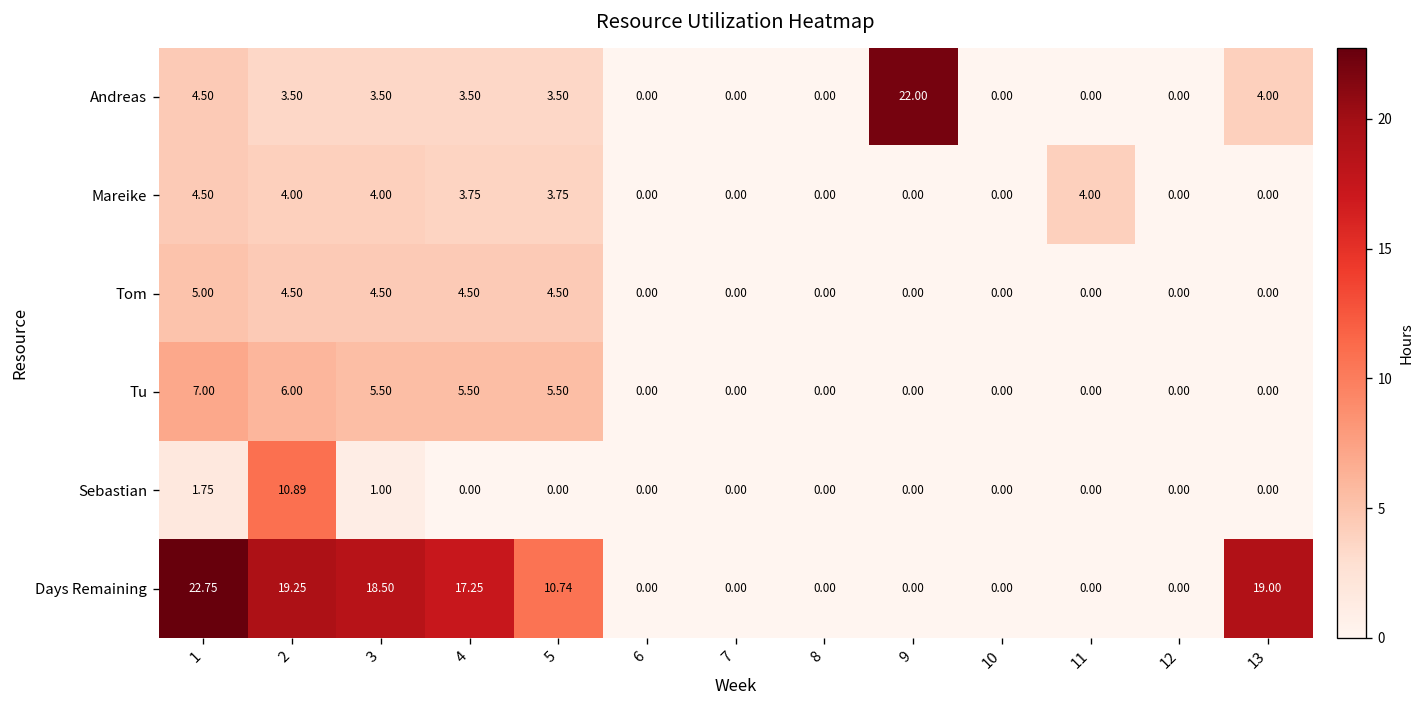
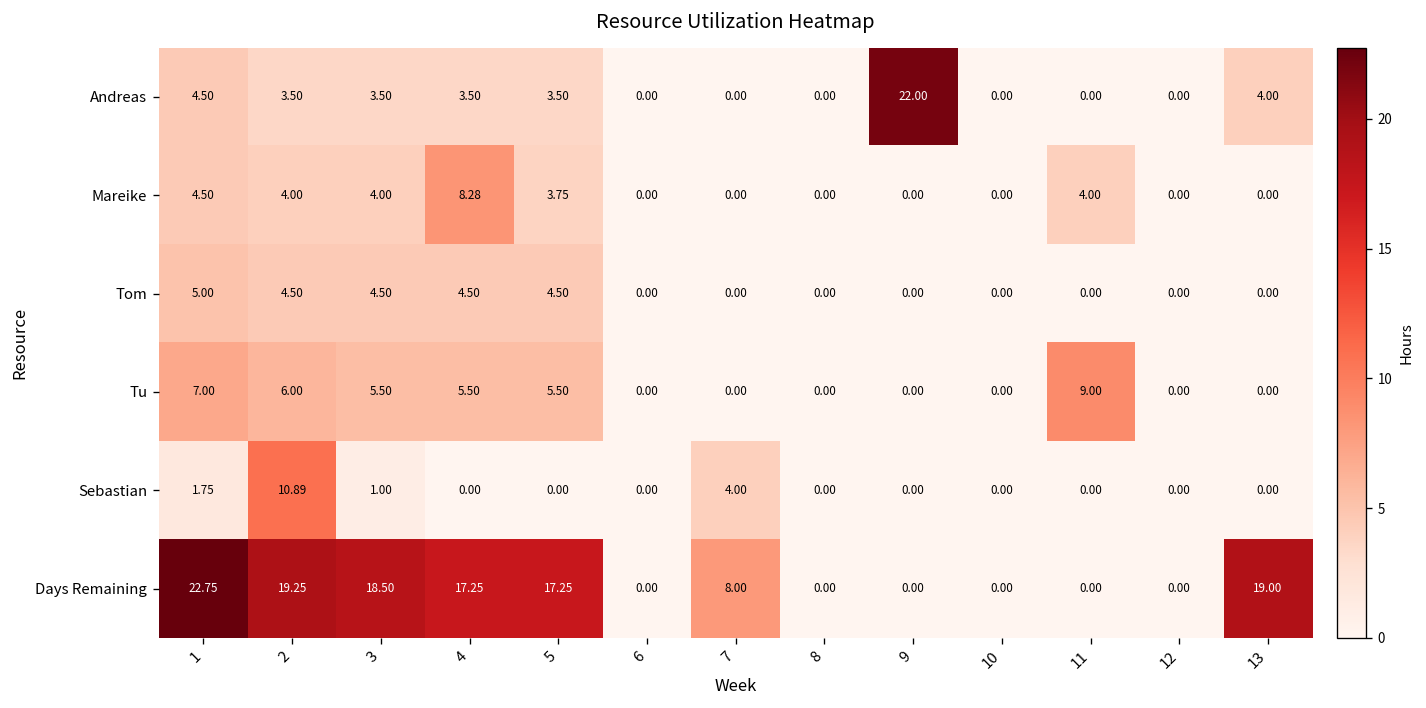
  {
    "Andreas": {
      "1": 4.50,
      "2": 3.50,
      "3": 3.50,
      "4": 3.50,
      "5": 3.50,
      "6": 0.00,
      "7": 0.00,
      "8": 0.00,
      "9": 22.00,
      "10": 0.00,
      "11": 0.00,
      "12": 0.00,
      "13": 4.00
    },
    "Mareike": {
      "1": 4.50,
      "2": 4.00,
      "3": 4.00,
-     "4": 3.75,
+     "4": 8.28,
      "5": 3.75,
      "6": 0.00,
      "7": 0.00,
      "8": 0.00,
      "9": 0.00,
      "10": 0.00,
      "11": 4.00,
      "12": 0.00,
      "13": 0.00
    },
    "Tom": {
      "1": 5.00,
      "2": 4.50,
      "3": 4.50,
      "4": 4.50,
      "5": 4.50,
      "6": 0.00,
      "7": 0.00,
      "8": 0.00,
      "9": 0.00,
      "10": 0.00,
      "11": 0.00,
      "12": 0.00,
      "13": 0.00
    },
    "Tu": {
      "1": 7.00,
      "2": 6.00,
      "3": 5.50,
      "4": 5.50,
      "5": 5.50,
      "6": 0.00,
      "7": 0.00,
      "8": 0.00,
      "9": 0.00,
      "10": 0.00,
-     "11": 0.00,
+     "11": 9.00,
      "12": 0.00,
      "13": 0.00
    },
    "Sebastian": {
      "1": 1.75,
      "2": 10.89,
      "3": 1.00,
      "4": 0.00,
      "5": 0.00,
      "6": 0.00,
-     "7": 0.00,
+     "7": 4.00,
      "8": 0.00,
      "9": 0.00,
      "10": 0.00,
      "11": 0.00,
      "12": 0.00,
      "13": 0.00
    },
    "Days Remaining": {
      "1": 22.75,
      "2": 19.25,
      "3": 18.50,
      "4": 17.25,
-     "5": 10.74,
+     "5": 17.25,
      "6": 0.00,
-     "7": 0.00,
+     "7": 8.00,
      "8": 0.00,
      "9": 0.00,
      "10": 0.00,
      "11": 0.00,
      "12": 0.00,
      "13": 19.00
    }
  }
